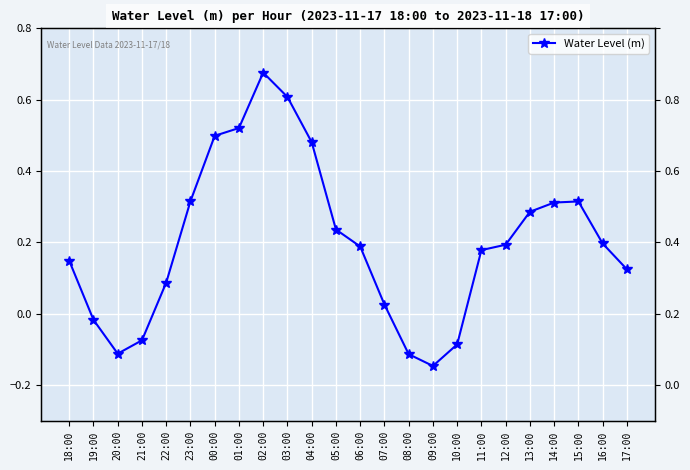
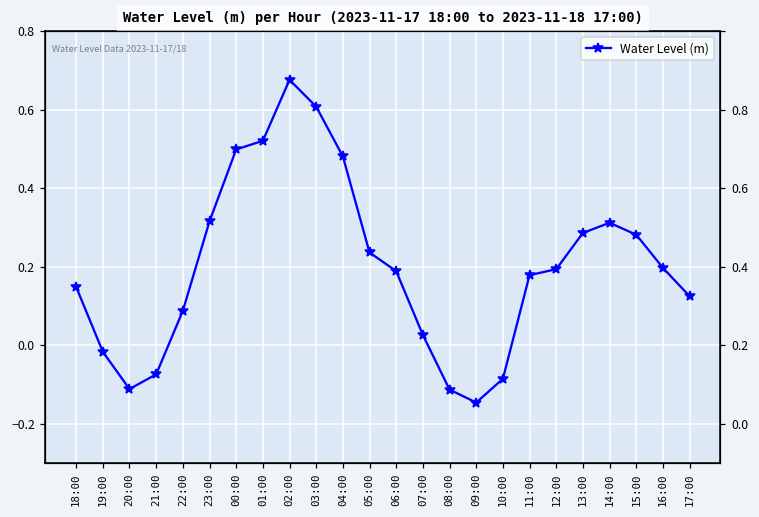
  {
    "18:00": 0.15,
    "19:00": -0.02,
    "20:00": -0.11,
    "21:00": -0.07,
    "22:00": 0.09,
    "23:00": 0.32,
    "00:00": 0.50,
    "01:00": 0.52,
    "02:00": 0.68,
    "03:00": 0.61,
    "04:00": 0.48,
    "05:00": 0.24,
    "06:00": 0.19,
    "07:00": 0.03,
    "08:00": -0.11,
    "09:00": -0.15,
    "10:00": -0.09,
    "11:00": 0.18,
    "12:00": 0.19,
    "13:00": 0.29,
    "14:00": 0.31,
-   "15:00": 0.31,
+   "15:00": 0.28,
    "16:00": 0.20,
    "17:00": 0.12
  }
